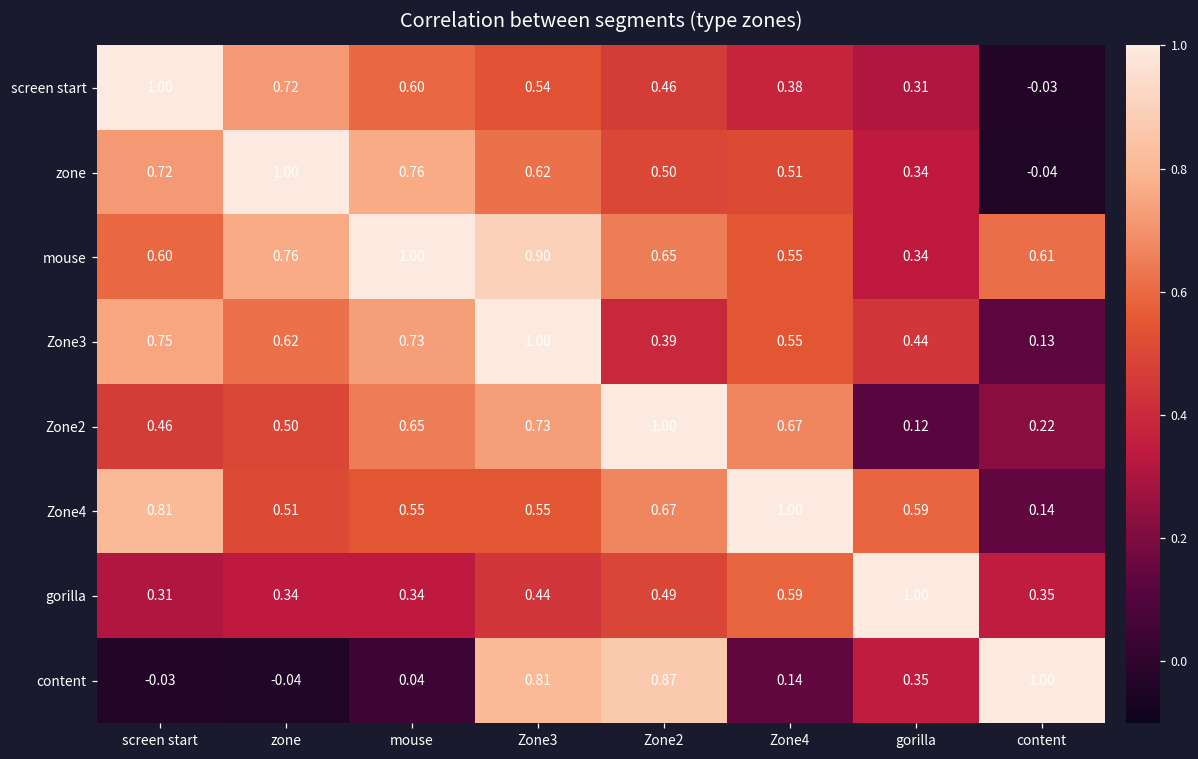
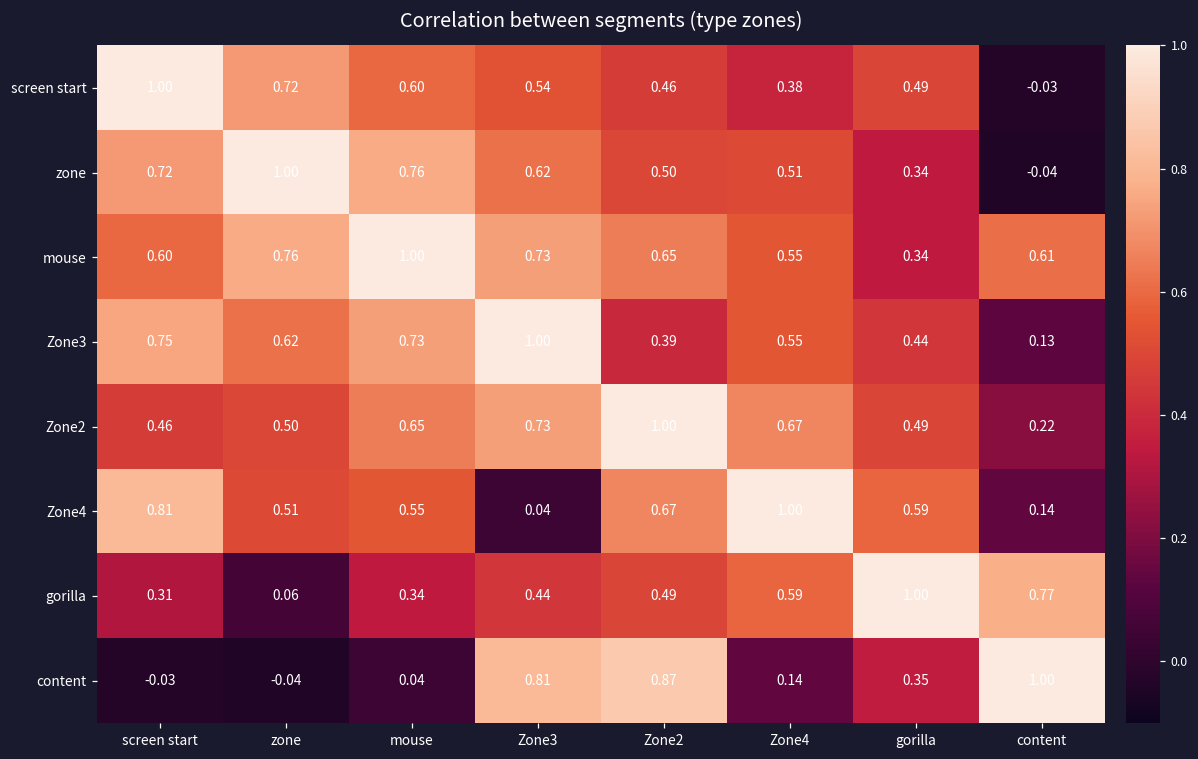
  {
    "screen start": {
      "zone": 0.72,
      "mouse": 0.60,
      "Zone3": 0.54,
      "Zone2": 0.46,
      "Zone4": 0.38,
-     "gorilla": 0.31,
+     "gorilla": 0.49,
      "content": -0.03
    },
    "zone": {
      "screen start": 0.72,
      "mouse": 0.76,
      "Zone3": 0.62,
      "Zone2": 0.50,
      "Zone4": 0.51,
      "gorilla": 0.34,
      "content": -0.04
    },
    "mouse": {
      "screen start": 0.60,
      "zone": 0.76,
-     "Zone3": 0.90,
+     "Zone3": 0.73,
      "Zone2": 0.65,
      "Zone4": 0.55,
      "gorilla": 0.34,
      "content": 0.61
    },
    "Zone3": {
      "screen start": 0.75,
      "zone": 0.62,
      "mouse": 0.73,
      "Zone2": 0.39,
      "Zone4": 0.55,
      "gorilla": 0.44,
      "content": 0.13
    },
    "Zone2": {
      "screen start": 0.46,
      "zone": 0.50,
      "mouse": 0.65,
      "Zone3": 0.73,
      "Zone4": 0.67,
-     "gorilla": 0.12,
+     "gorilla": 0.49,
      "content": 0.22
    },
    "Zone4": {
      "screen start": 0.81,
      "zone": 0.51,
      "mouse": 0.55,
-     "Zone3": 0.55,
+     "Zone3": 0.04,
      "Zone2": 0.67,
      "gorilla": 0.59,
      "content": 0.14
    },
    "gorilla": {
      "screen start": 0.31,
-     "zone": 0.34,
+     "zone": 0.06,
      "mouse": 0.34,
      "Zone3": 0.44,
      "Zone2": 0.49,
      "Zone4": 0.59,
-     "content": 0.35
+     "content": 0.77
    },
    "content": {
      "screen start": -0.03,
      "zone": -0.04,
      "mouse": 0.04,
      "Zone3": 0.81,
      "Zone2": 0.87,
      "Zone4": 0.14,
      "gorilla": 0.35
    }
  }
